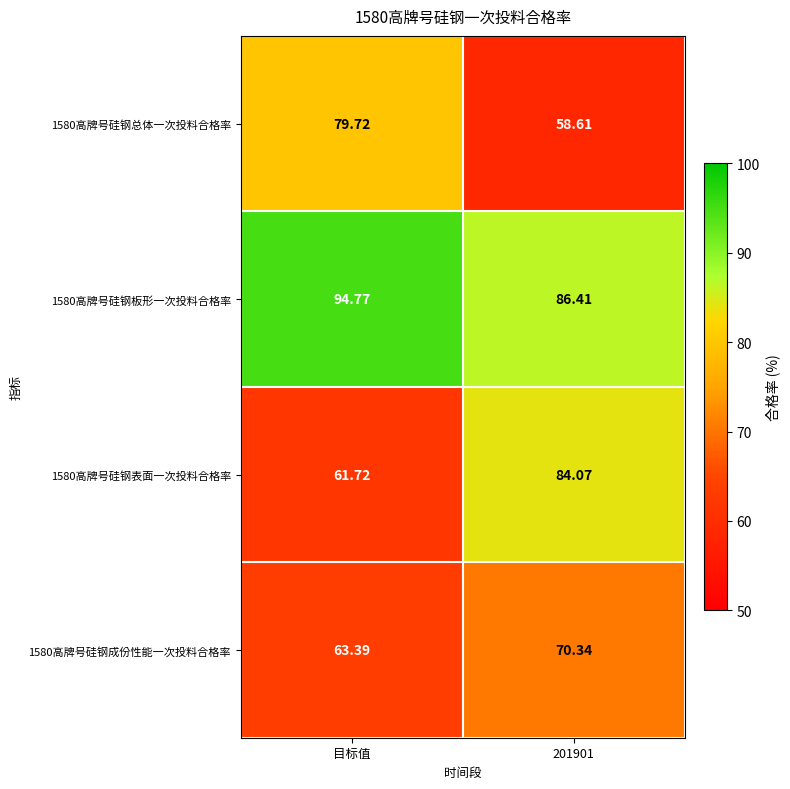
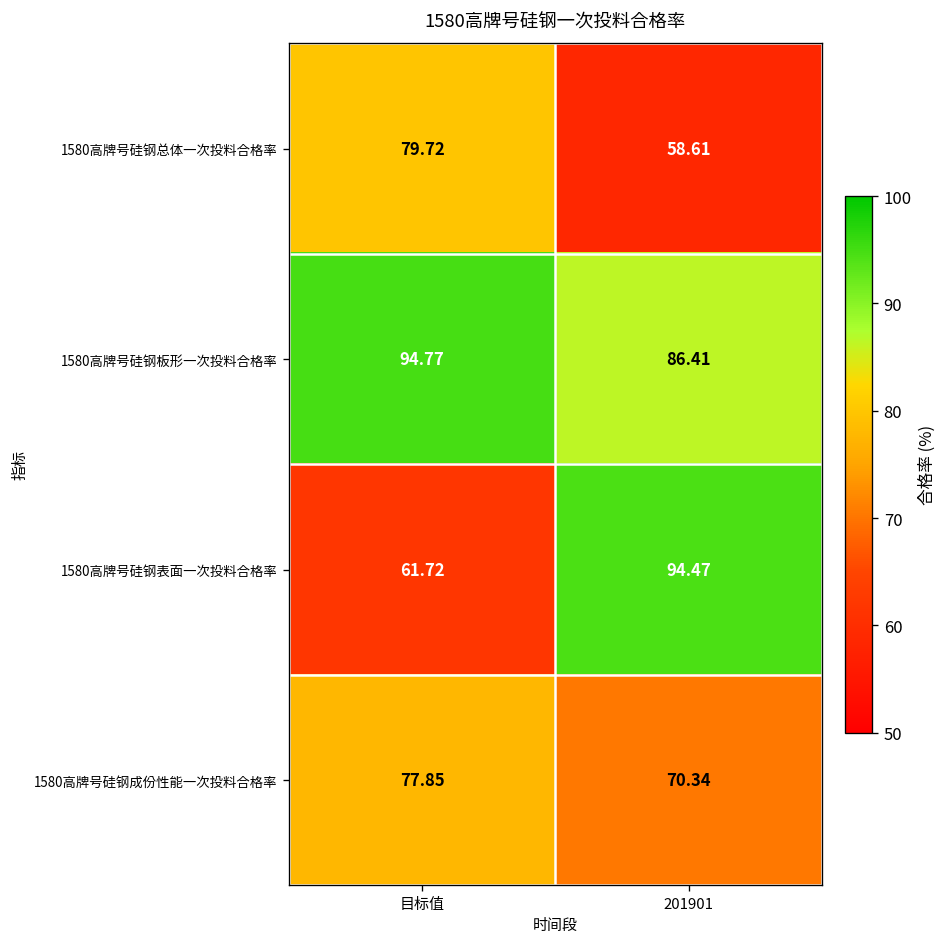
  {
    "1580高牌号硅钢总体一次投料合格率": {
      "目标值": 79.72,
      "201901": 58.61
    },
    "1580高牌号硅钢板形一次投料合格率": {
      "目标值": 94.77,
      "201901": 86.41
    },
    "1580高牌号硅钢表面一次投料合格率": {
      "目标值": 61.72,
-     "201901": 84.07
+     "201901": 94.47
    },
    "1580高牌号硅钢成份性能一次投料合格率": {
-     "目标值": 63.39,
+     "目标值": 77.85,
      "201901": 70.34
    }
  }
